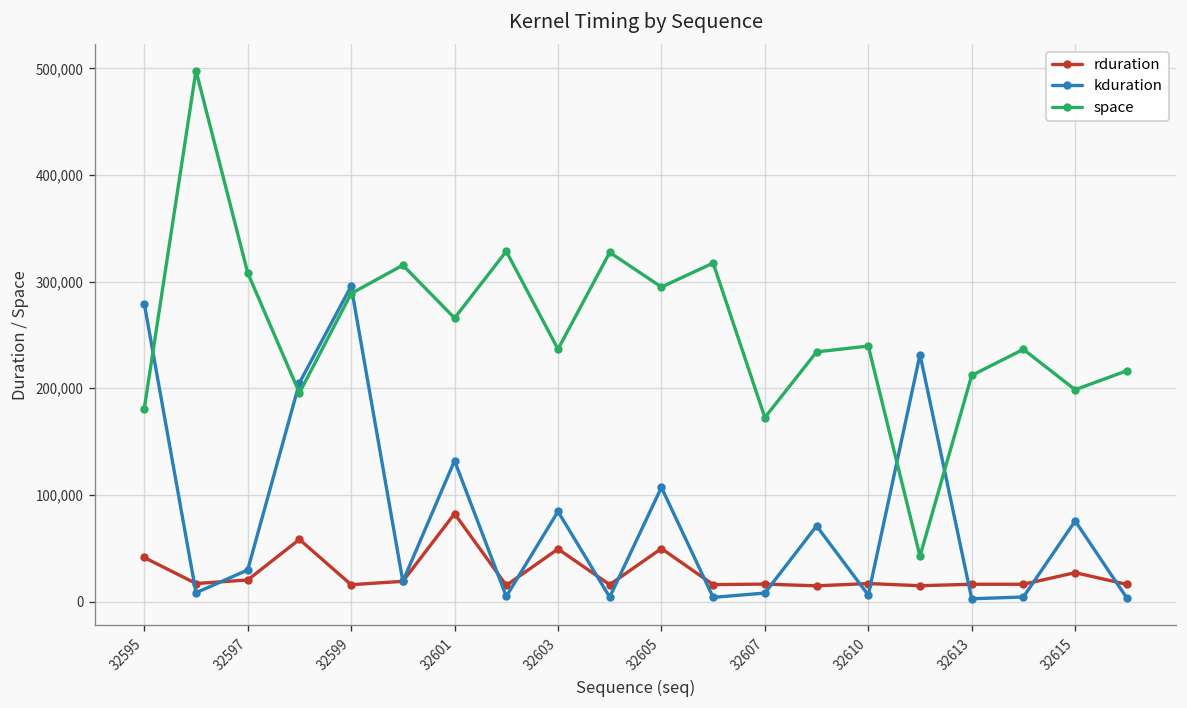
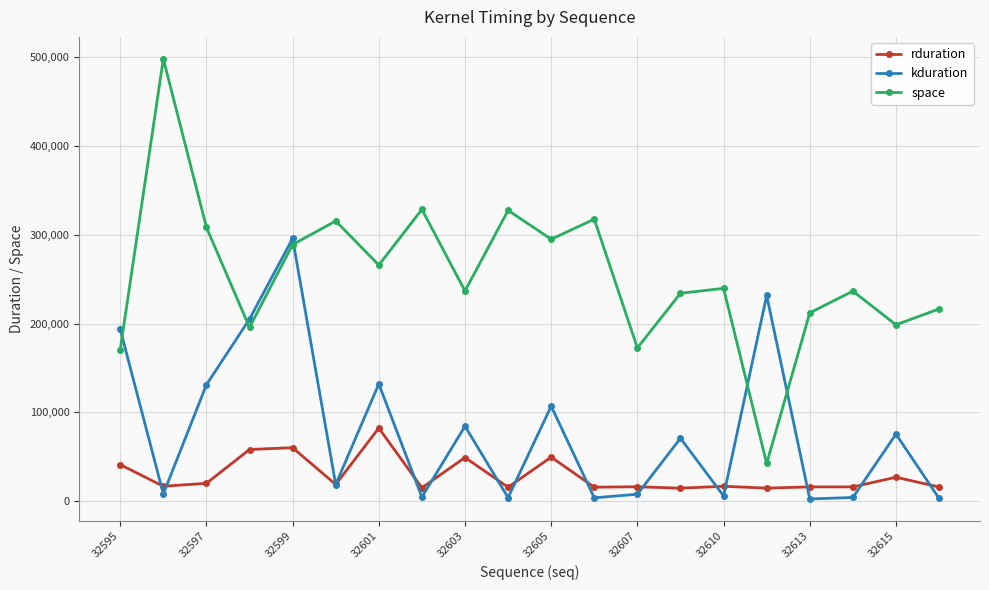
  {
    "rduration": {
      "32595": "40,000",
      "32597": "20,000",
-     "32599": "20,000",
+     "32599": "60,000",
      "32601": "80,000",
      "32603": "50,000",
      "32605": "50,000",
      "32607": "20,000",
      "32610": "20,000",
      "32613": "20,000",
      "32615": "30,000"
    },
    "kduration": {
-     "32595": "280,000",
-     "32597": "30,000",
+     "32595": "190,000",
+     "32597": "130,000",
      "32599": "300,000",
      "32601": "130,000",
      "32603": "80,000",
      "32605": "110,000",
      "32607": "10,000",
      "32610": "10,000",
      "32613": "0",
      "32615": "80,000"
    },
    "space": {
-     "32595": "180,000",
+     "32595": "170,000",
      "32597": "310,000",
      "32599": "290,000",
      "32601": "270,000",
      "32603": "240,000",
      "32605": "290,000",
      "32607": "170,000",
      "32610": "240,000",
      "32613": "210,000",
      "32615": "200,000"
    }
  }
